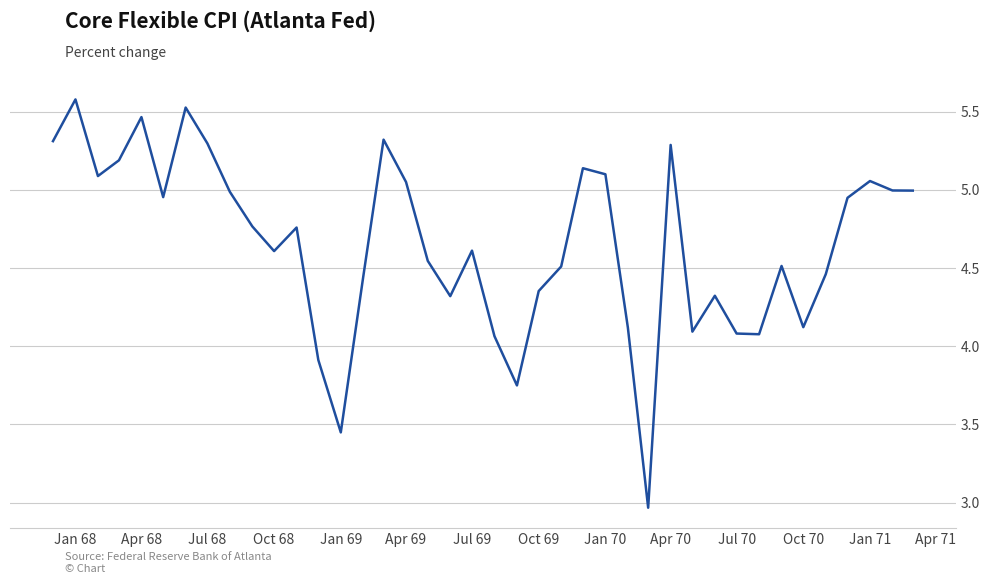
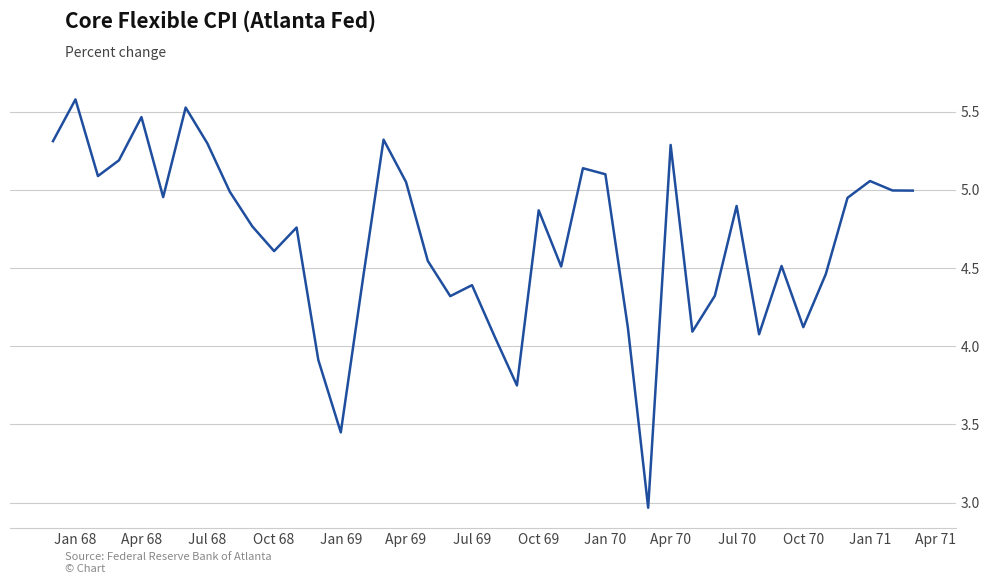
  {
    "Jan 68": 5.58,
    "Apr 68": 5.47,
    "Jul 68": 5.30,
    "Oct 68": 4.61,
    "Jan 69": 3.45,
    "Apr 69": 5.05,
-   "Jul 69": 4.61,
-   "Oct 69": 4.35,
+   "Jul 69": 4.39,
+   "Oct 69": 4.87,
    "Jan 70": 5.10,
    "Apr 70": 5.29,
-   "Jul 70": 4.08,
+   "Jul 70": 4.90,
    "Oct 70": 4.12,
    "Jan 71": 5.06
  }
